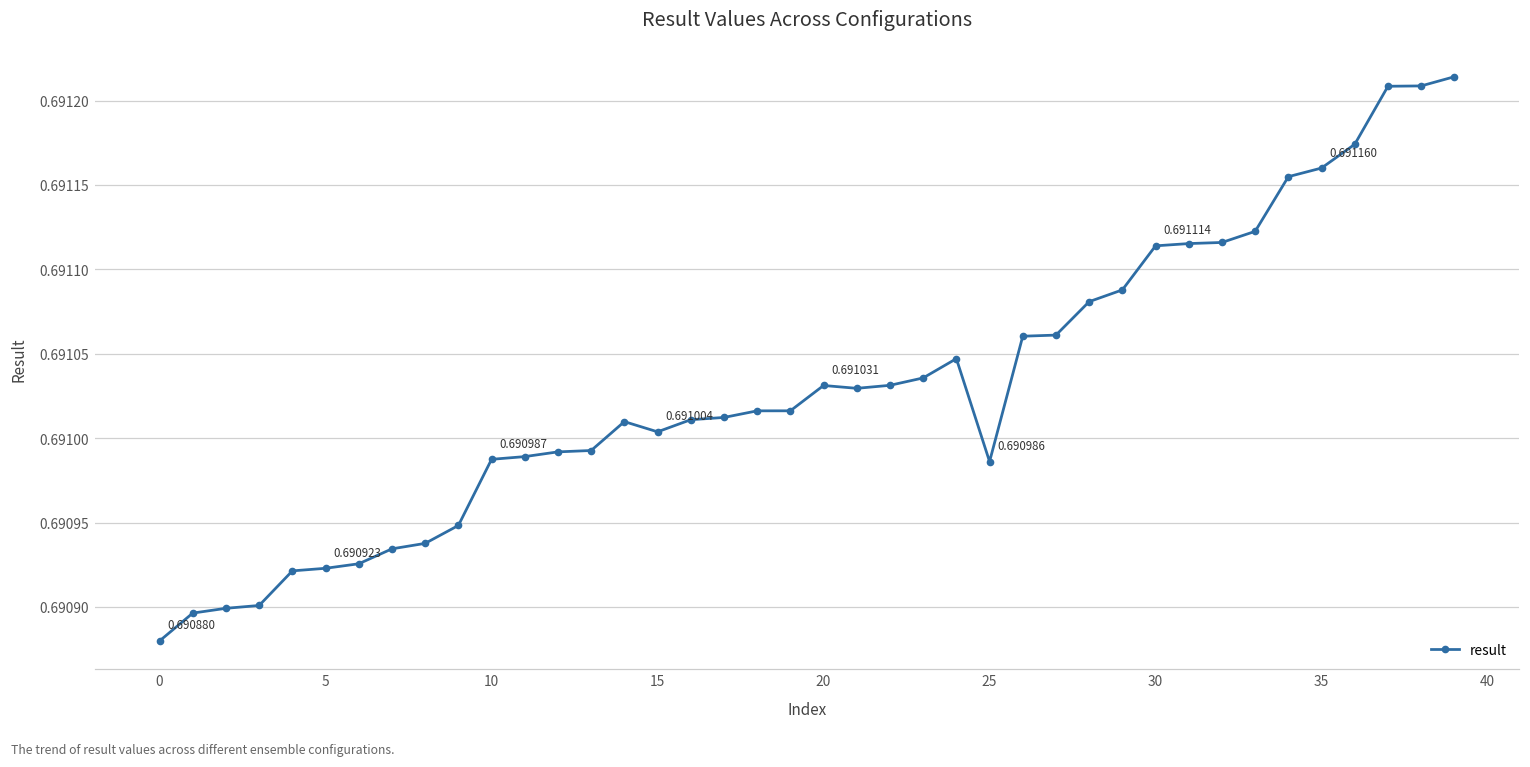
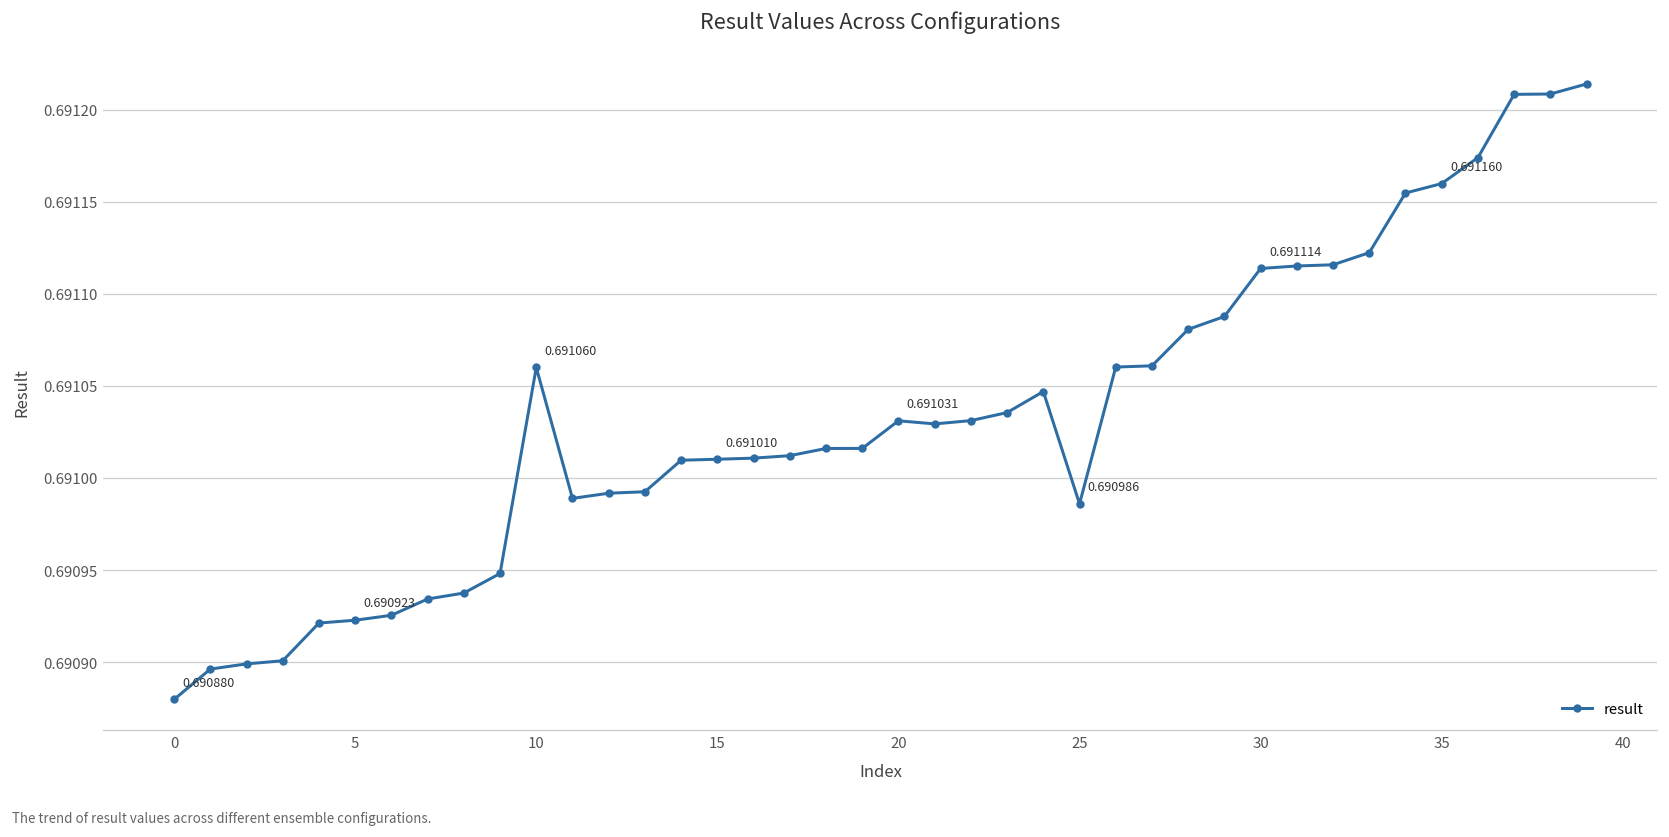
  {
    "0": 0.690880,
    "5": 0.690923,
-   "10": 0.690987,
-   "15": 0.691004,
+   "10": 0.691060,
+   "15": 0.691010,
    "20": 0.691031,
    "25": 0.690986,
    "30": 0.691114,
    "35": 0.691160
  }
